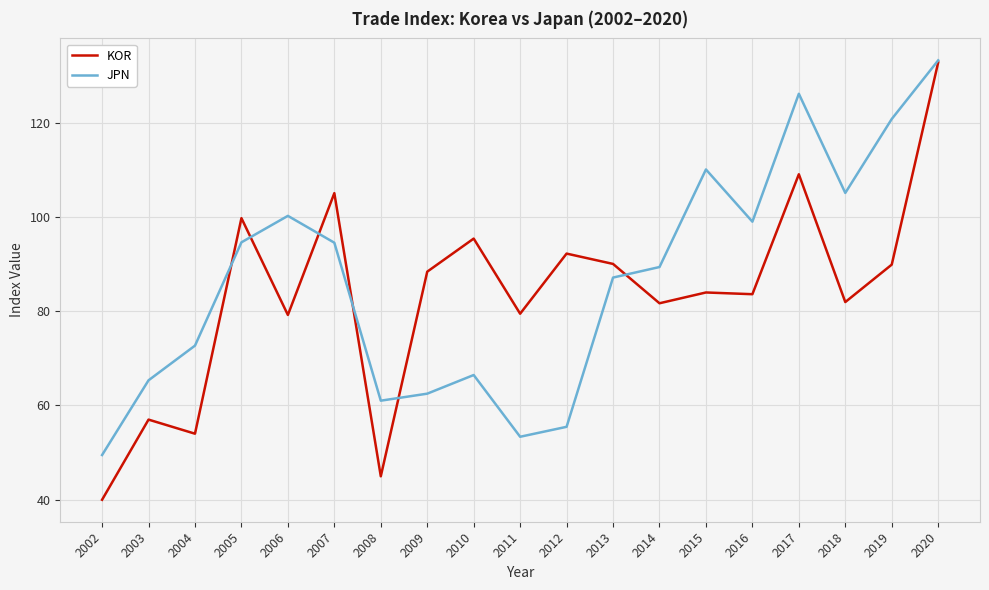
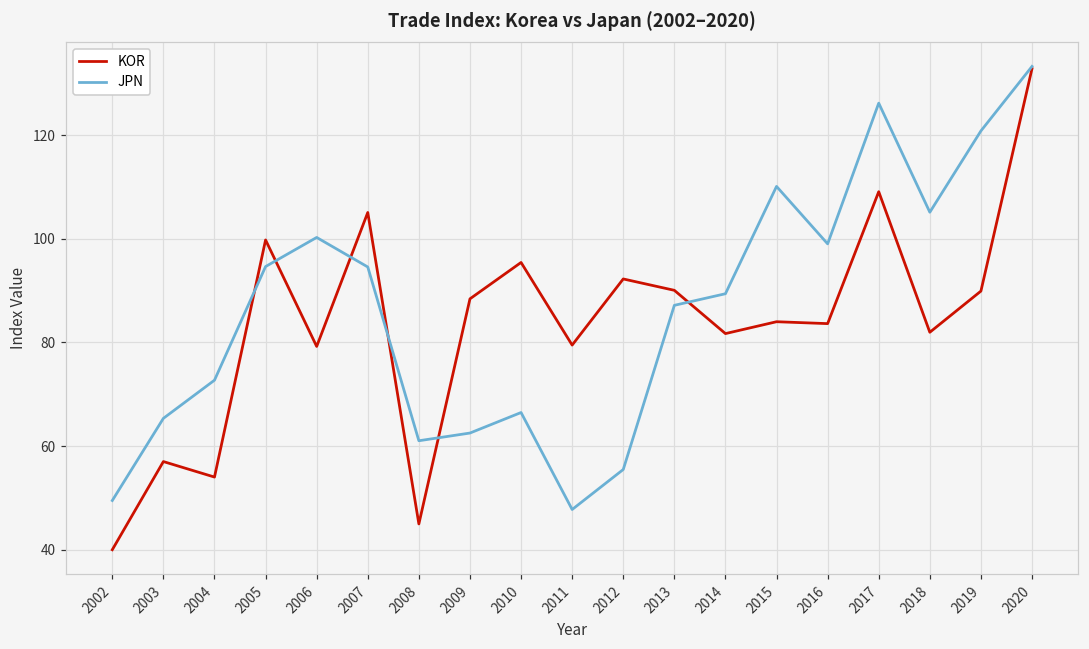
  {
    "KOR": {
      "2002": 40,
      "2003": 57,
      "2004": 54,
      "2005": 100,
      "2006": 79,
      "2007": 105,
      "2008": 45,
      "2009": 88,
      "2010": 95,
      "2011": 79,
      "2012": 92,
      "2013": 90,
      "2014": 82,
      "2015": 84,
      "2016": 84,
      "2017": 109,
      "2018": 82,
      "2019": 90
    },
    "JPN": {
      "2002": 49,
      "2003": 65,
      "2004": 73,
      "2005": 95,
      "2006": 100,
      "2007": 95,
      "2008": 61,
      "2009": 63,
      "2010": 66,
-     "2011": 53,
+     "2011": 48,
      "2012": 55,
      "2013": 87,
      "2014": 89,
      "2015": 110,
      "2016": 99,
      "2017": 126,
      "2018": 105,
      "2019": 121
    }
  }
